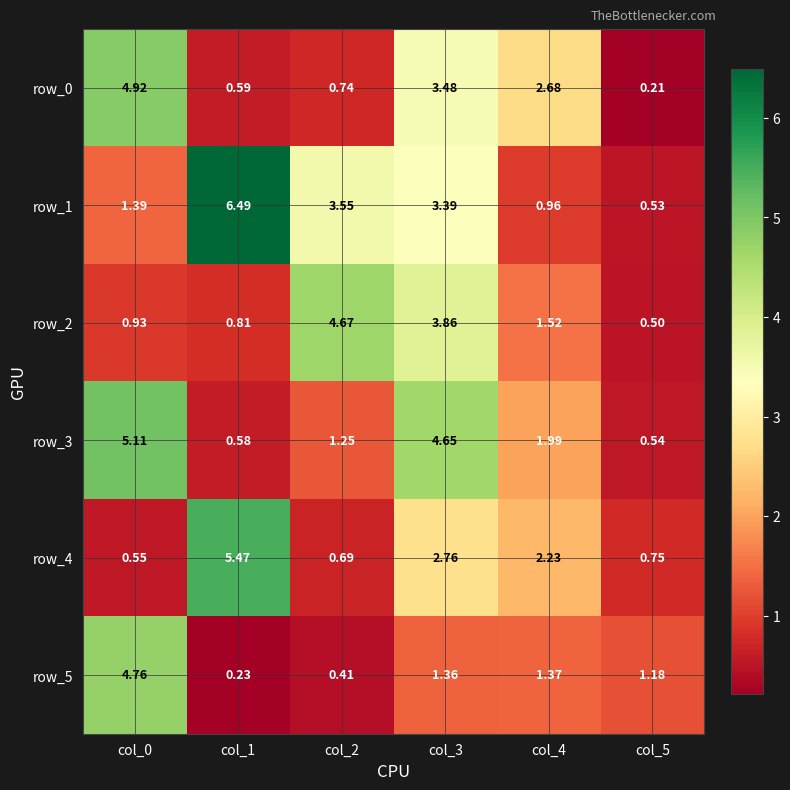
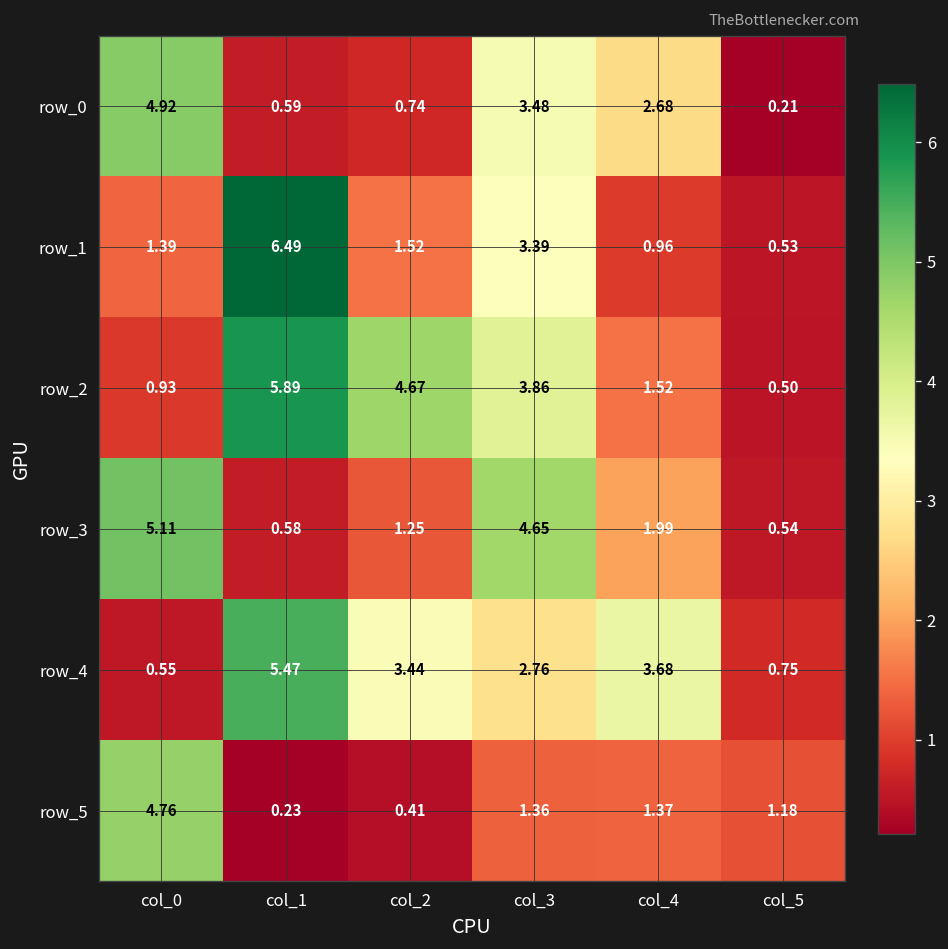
  {
    "row_0": {
      "col_0": 4.92,
      "col_1": 0.59,
      "col_2": 0.74,
      "col_3": 3.48,
      "col_4": 2.68,
      "col_5": 0.21
    },
    "row_1": {
      "col_0": 1.39,
      "col_1": 6.49,
-     "col_2": 3.55,
+     "col_2": 1.52,
      "col_3": 3.39,
      "col_4": 0.96,
      "col_5": 0.53
    },
    "row_2": {
      "col_0": 0.93,
-     "col_1": 0.81,
+     "col_1": 5.89,
      "col_2": 4.67,
      "col_3": 3.86,
      "col_4": 1.52,
      "col_5": 0.50
    },
    "row_3": {
      "col_0": 5.11,
      "col_1": 0.58,
      "col_2": 1.25,
      "col_3": 4.65,
      "col_4": 1.99,
      "col_5": 0.54
    },
    "row_4": {
      "col_0": 0.55,
      "col_1": 5.47,
-     "col_2": 0.69,
+     "col_2": 3.44,
      "col_3": 2.76,
-     "col_4": 2.23,
+     "col_4": 3.68,
      "col_5": 0.75
    },
    "row_5": {
      "col_0": 4.76,
      "col_1": 0.23,
      "col_2": 0.41,
      "col_3": 1.36,
      "col_4": 1.37,
      "col_5": 1.18
    }
  }
